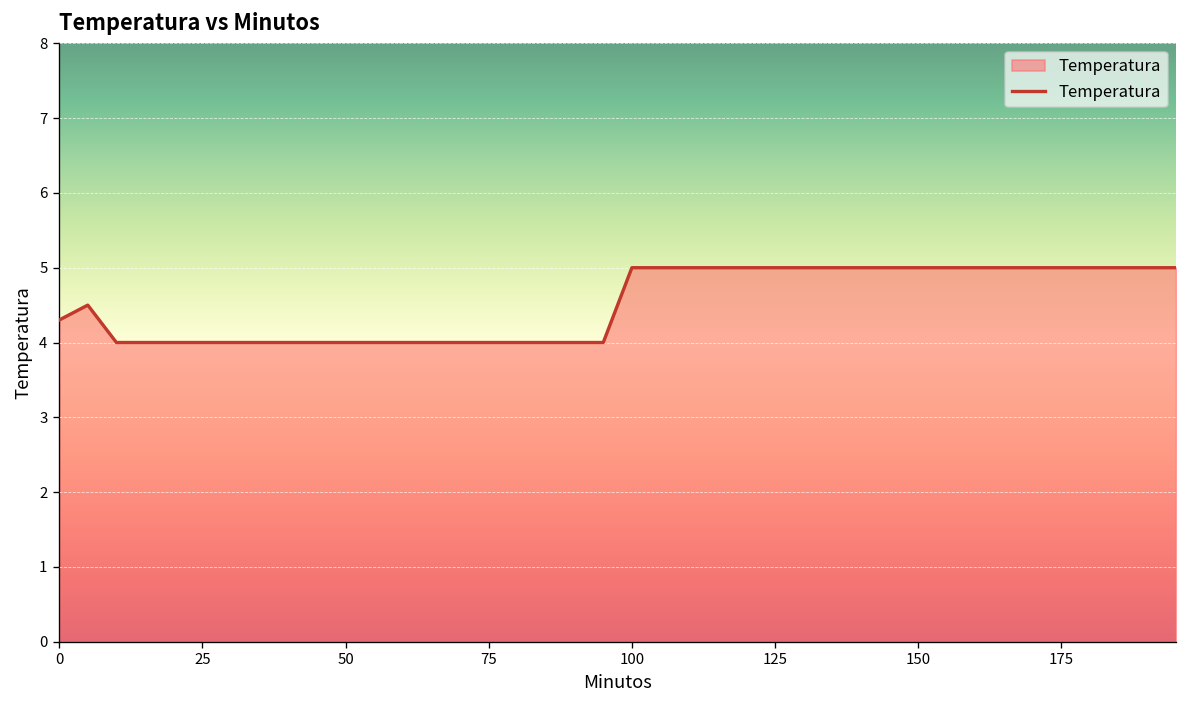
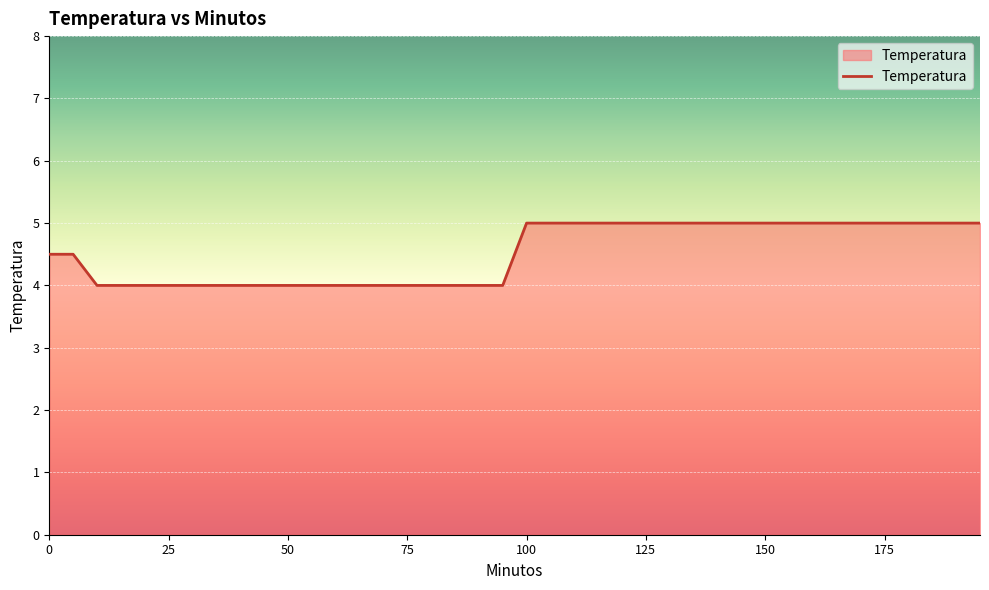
  {
-   "0": 4.3,
+   "0": 4.5,
    "25": 4.0,
    "50": 4.0,
    "75": 4.0,
    "100": 5.0,
    "125": 5.0,
    "150": 5.0,
    "175": 5.0
  }
